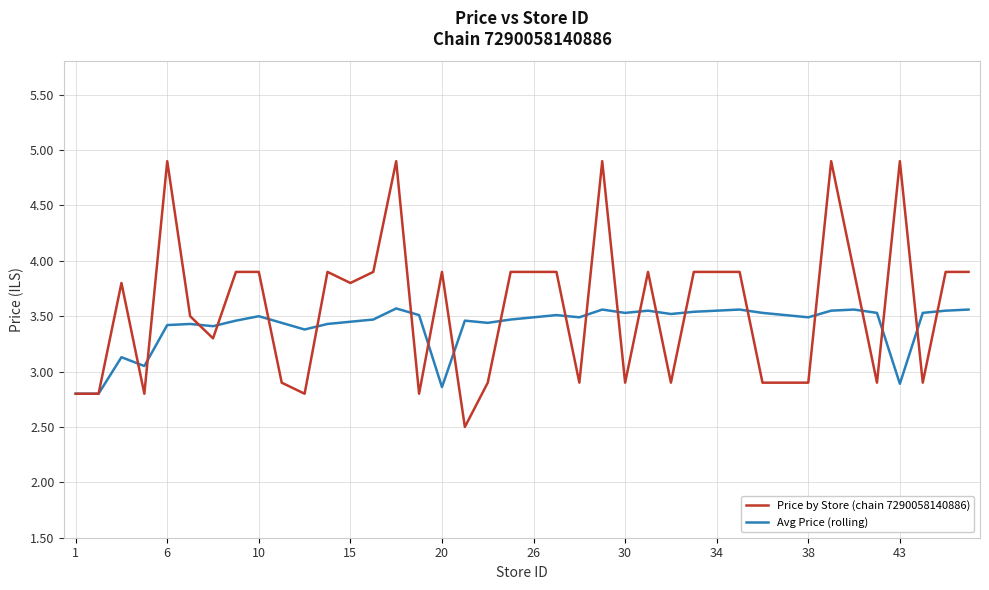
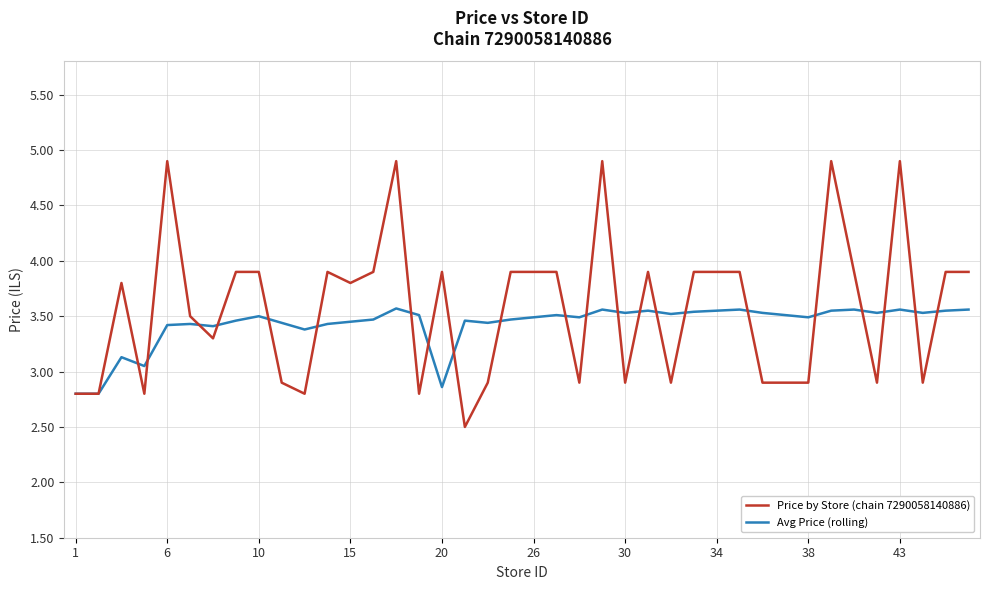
  {
    "Price by Store (chain 7290058140886)": {
      "20": 3.90,
      "43": 4.90
    },
    "Avg Price (rolling)": {
      "20": 2.86,
-     "43": 2.89
+     "43": 3.56
    }
  }
